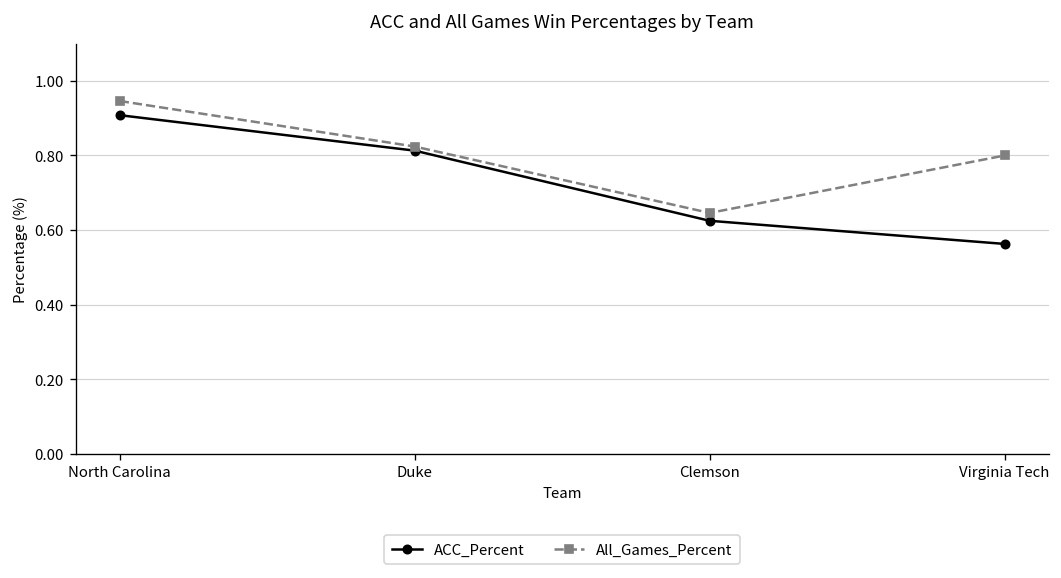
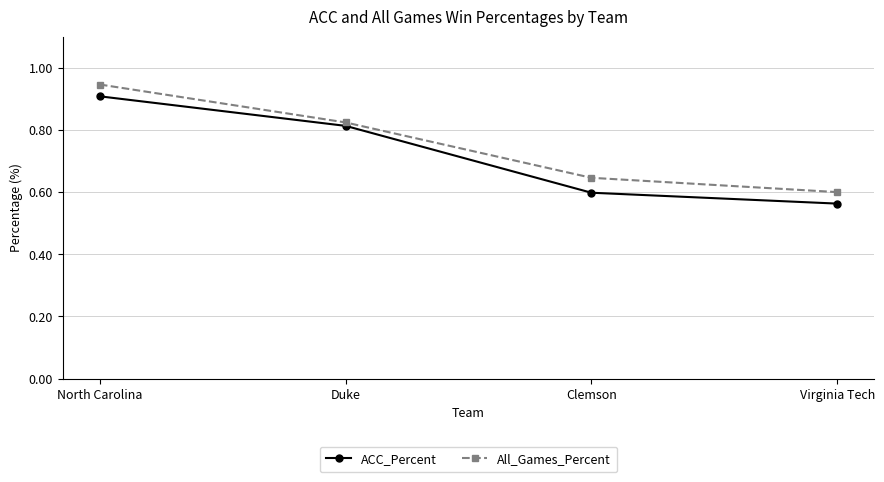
  {
    "ACC_Percent": {
      "North Carolina": 0.91,
      "Duke": 0.81,
-     "Clemson": 0.63,
+     "Clemson": 0.60,
      "Virginia Tech": 0.56
    },
    "All_Games_Percent": {
      "North Carolina": 0.95,
      "Duke": 0.82,
      "Clemson": 0.65,
-     "Virginia Tech": 0.8
+     "Virginia Tech": 0.6
    }
  }
